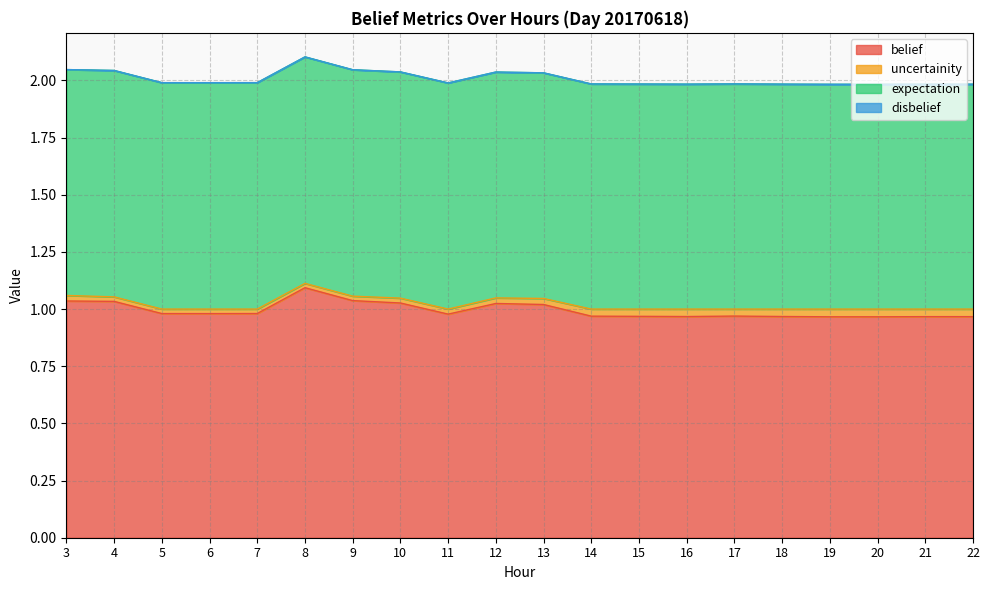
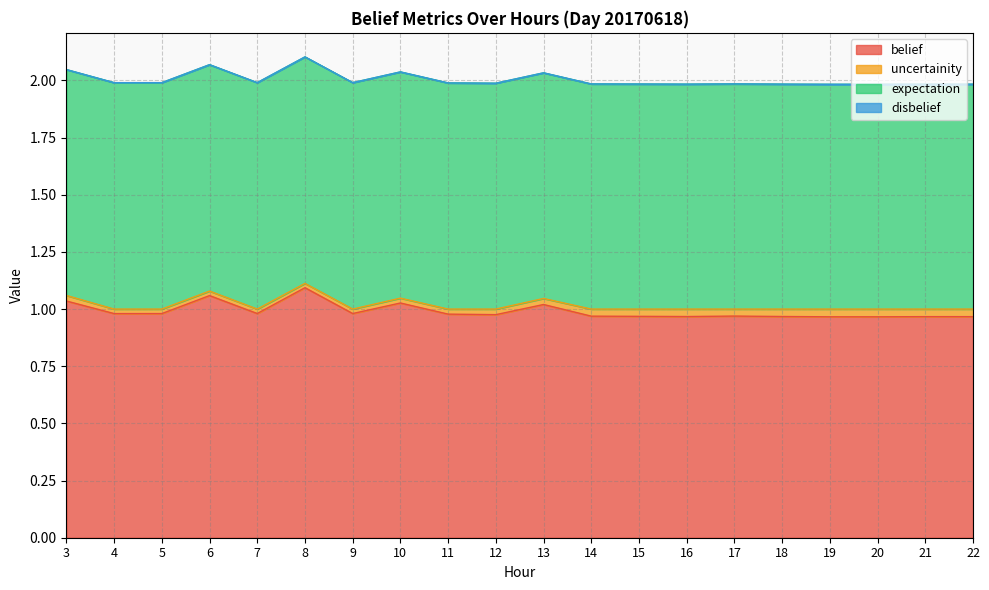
  {
    "belief": {
      "3": 1.04,
-     "4": 1.03,
+     "4": 0.98,
      "5": 0.98,
-     "6": 0.98,
+     "6": 1.06,
      "7": 0.98,
      "8": 1.09,
-     "9": 1.04,
+     "9": 0.98,
      "10": 1.03,
      "11": 0.98,
-     "12": 1.02,
+     "12": 0.98,
      "13": 1.02,
      "14": 0.97,
      "15": 0.97,
      "16": 0.97,
      "17": 0.97,
      "18": 0.97,
      "19": 0.97,
      "20": 0.97,
      "21": 0.97,
      "22": 0.97
    },
    "uncertainity": {
      "3": 0.02,
      "4": 0.02,
      "5": 0.02,
      "6": 0.02,
      "7": 0.02,
      "8": 0.02,
      "9": 0.02,
      "10": 0.02,
      "11": 0.02,
      "12": 0.02,
      "13": 0.03,
      "14": 0.03,
      "15": 0.03,
      "16": 0.03,
      "17": 0.03,
      "18": 0.03,
      "19": 0.03,
      "20": 0.03,
      "21": 0.03,
      "22": 0.03
    }
  }
